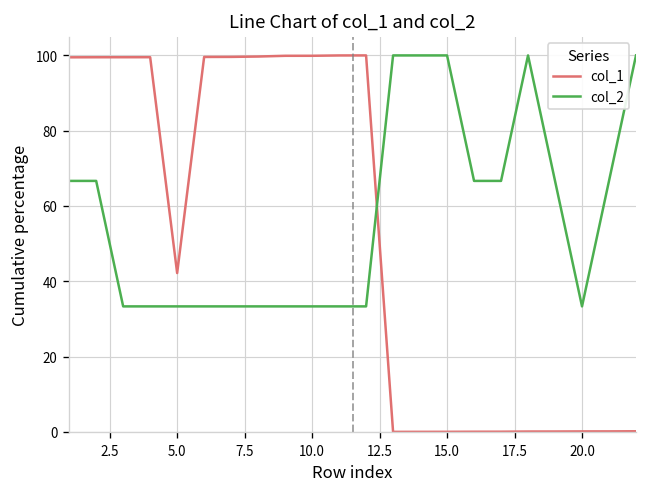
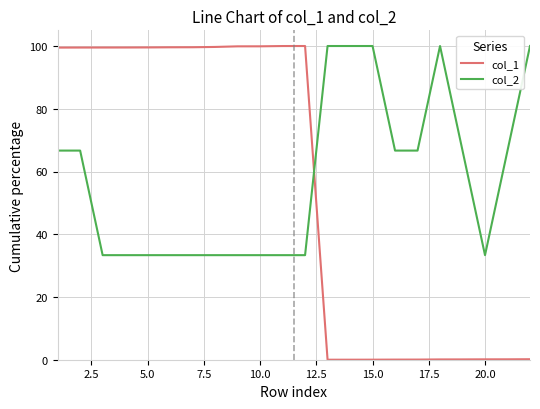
  {
    "col_1": {
-     "5.0": 42,
+     "5.0": 100,
      "10.0": 100,
      "15.0": 0,
      "20.0": 0
    },
    "col_2": {
      "5.0": 33,
      "10.0": 33,
      "15.0": 100,
      "20.0": 33
    }
  }
